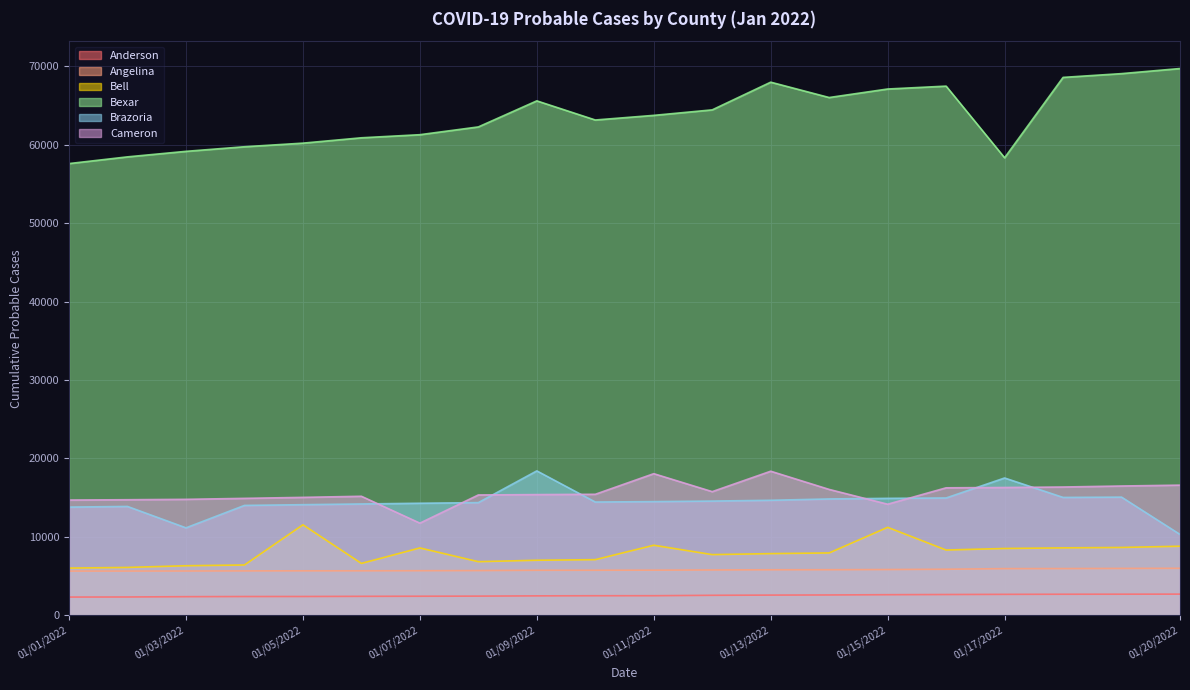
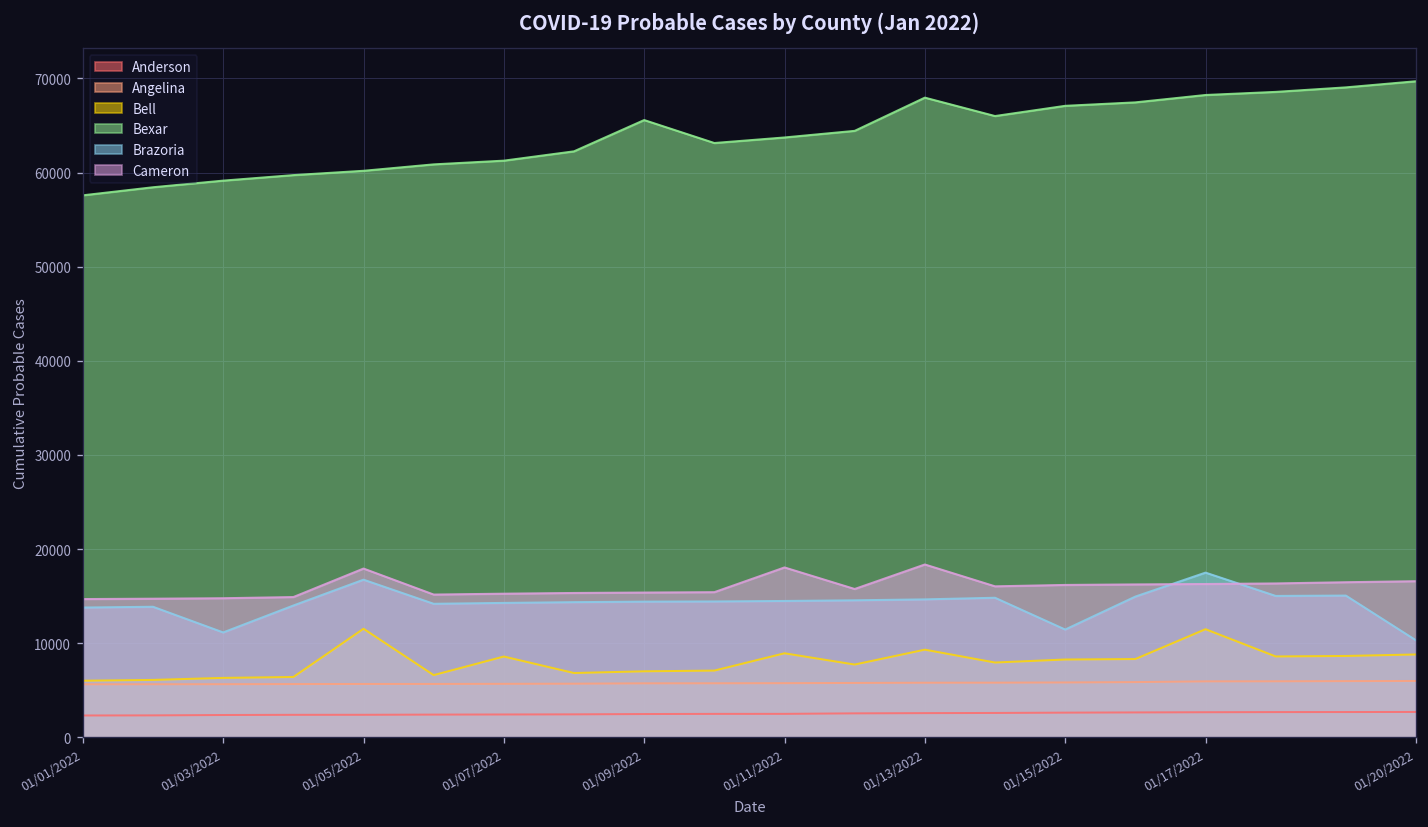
  {
    "Bell": {
      "01/01/2022": 6000,
      "01/03/2022": 6000,
      "01/05/2022": 12000,
      "01/07/2022": 9000,
      "01/09/2022": 7000,
      "01/11/2022": 9000,
-     "01/13/2022": 8000,
-     "01/15/2022": 11000,
-     "01/17/2022": 9000,
+     "01/13/2022": 9000,
+     "01/15/2022": 8000,
+     "01/17/2022": 11000,
      "01/20/2022": 9000
    },
    "Bexar": {
      "01/01/2022": 58000,
      "01/03/2022": 59000,
      "01/05/2022": 60000,
      "01/07/2022": 61000,
      "01/09/2022": 66000,
      "01/11/2022": 64000,
      "01/13/2022": 68000,
      "01/15/2022": 67000,
-     "01/17/2022": 58000,
+     "01/17/2022": 68000,
      "01/20/2022": 70000
    },
    "Brazoria": {
      "01/01/2022": 14000,
      "01/03/2022": 11000,
-     "01/05/2022": 14000,
+     "01/05/2022": 17000,
      "01/07/2022": 14000,
-     "01/09/2022": 18000,
+     "01/09/2022": 14000,
      "01/11/2022": 14000,
      "01/13/2022": 15000,
-     "01/15/2022": 15000,
+     "01/15/2022": 11000,
      "01/17/2022": 18000,
      "01/20/2022": 10000
    },
    "Cameron": {
      "01/01/2022": 15000,
      "01/03/2022": 15000,
-     "01/05/2022": 15000,
-     "01/07/2022": 12000,
+     "01/05/2022": 18000,
+     "01/07/2022": 15000,
      "01/09/2022": 15000,
      "01/11/2022": 18000,
      "01/13/2022": 18000,
-     "01/15/2022": 14000,
+     "01/15/2022": 16000,
      "01/17/2022": 16000,
      "01/20/2022": 17000
    }
  }
